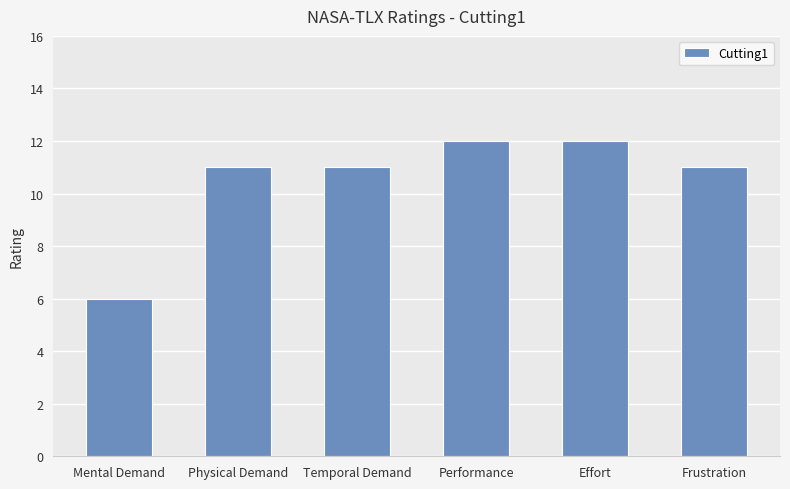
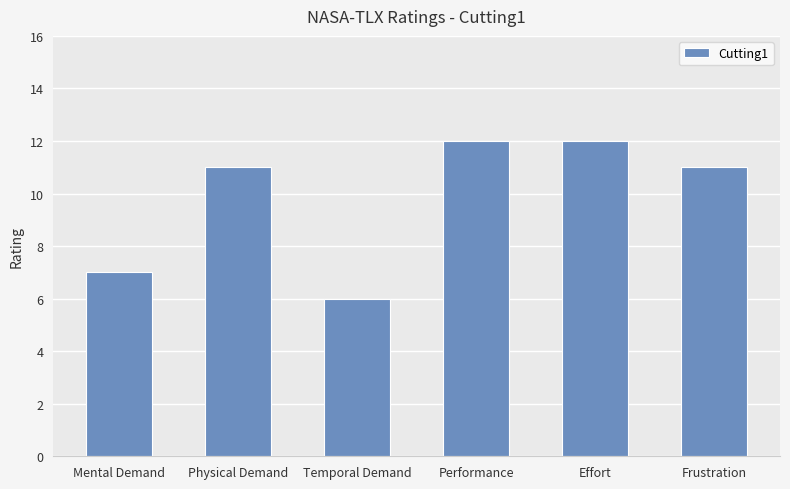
  {
-   "Mental Demand": 6,
+   "Mental Demand": 7,
    "Physical Demand": 11,
-   "Temporal Demand": 11,
+   "Temporal Demand": 6,
    "Performance": 12,
    "Effort": 12,
    "Frustration": 11
  }
